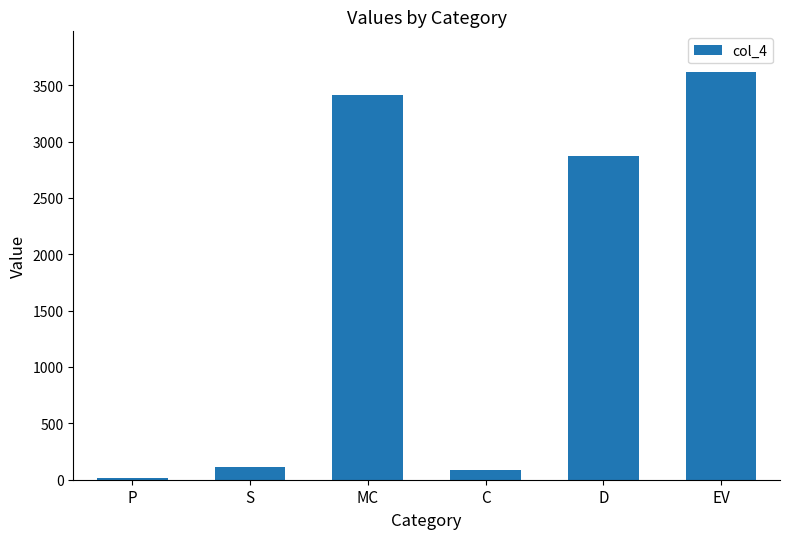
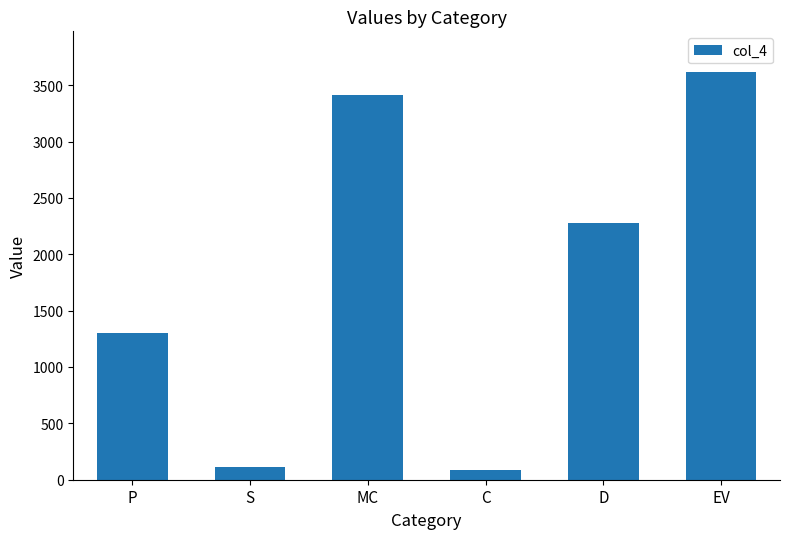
  {
-   "P": 10,
+   "P": 1300,
    "S": 110,
    "MC": 3410,
    "C": 90,
-   "D": 2870,
+   "D": 2280,
    "EV": 3620
  }
